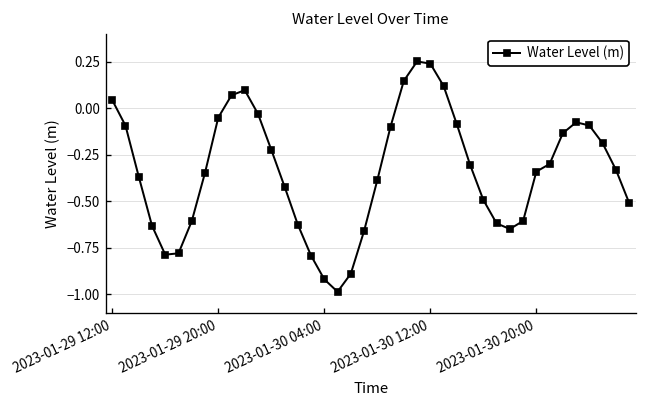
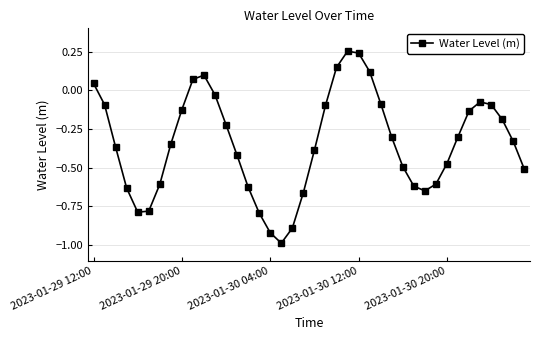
  {
    "2023-01-29 12:00": 0.04,
-   "2023-01-29 20:00": -0.05,
+   "2023-01-29 20:00": -0.12,
    "2023-01-30 04:00": -0.92,
    "2023-01-30 12:00": 0.24,
-   "2023-01-30 20:00": -0.34
+   "2023-01-30 20:00": -0.47
  }
